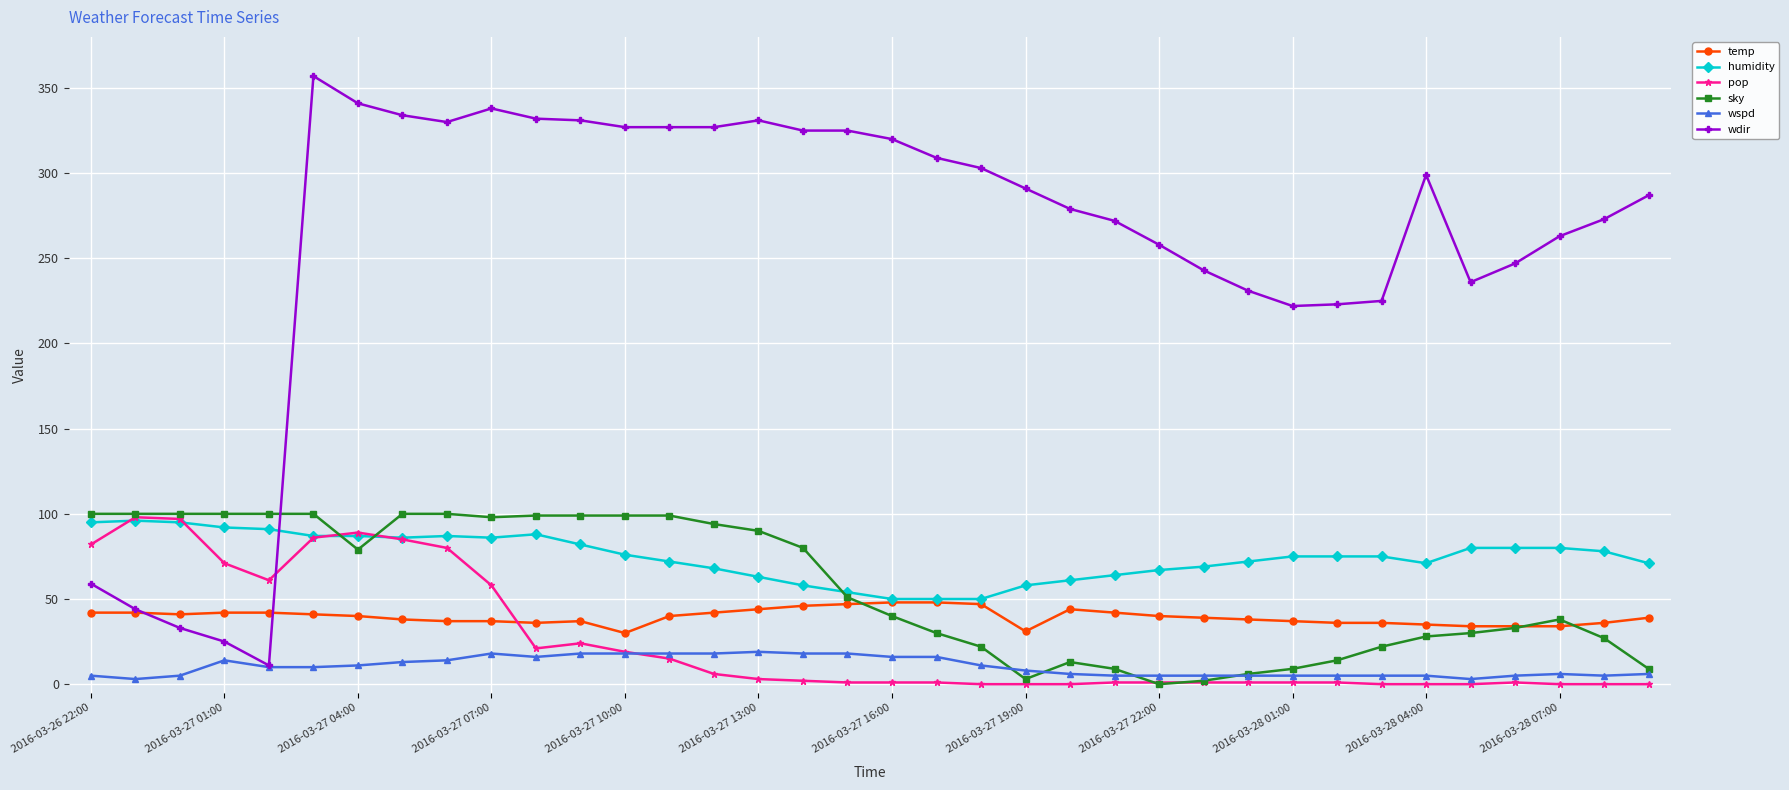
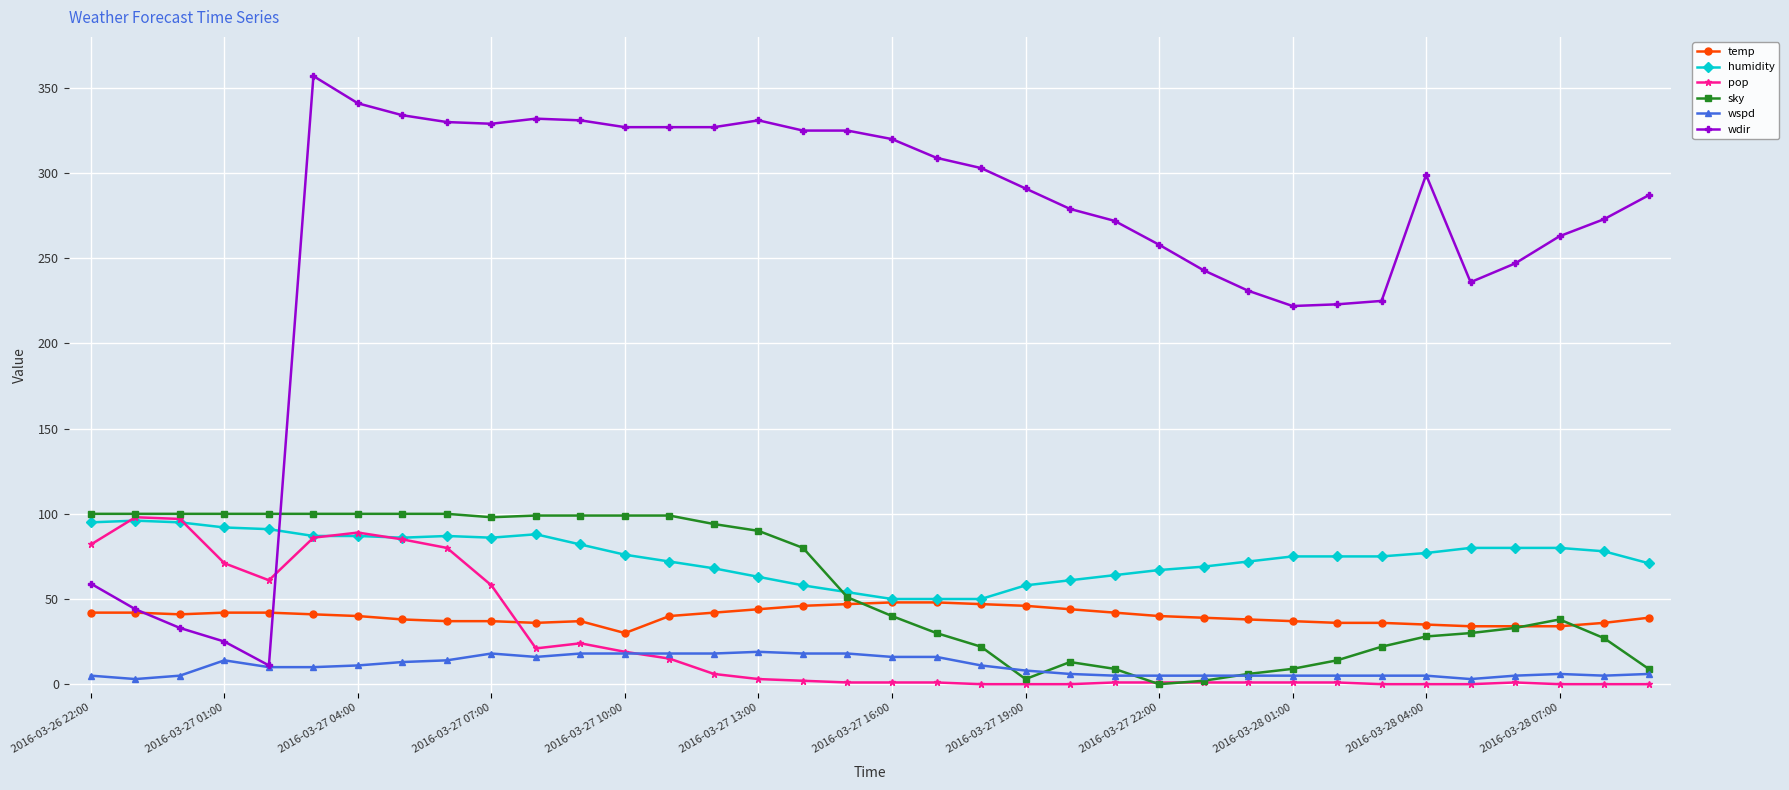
  {
    "temp": {
      "2016-03-26 22:00": 42,
      "2016-03-27 01:00": 42,
      "2016-03-27 04:00": 40,
      "2016-03-27 07:00": 37,
      "2016-03-27 10:00": 30,
      "2016-03-27 13:00": 44,
      "2016-03-27 16:00": 48,
-     "2016-03-27 19:00": 31,
+     "2016-03-27 19:00": 46,
      "2016-03-27 22:00": 40,
      "2016-03-28 01:00": 37,
      "2016-03-28 04:00": 35,
      "2016-03-28 07:00": 34
    },
    "humidity": {
      "2016-03-26 22:00": 95,
      "2016-03-27 01:00": 92,
      "2016-03-27 04:00": 87,
      "2016-03-27 07:00": 86,
      "2016-03-27 10:00": 76,
      "2016-03-27 13:00": 63,
      "2016-03-27 16:00": 50,
      "2016-03-27 19:00": 58,
      "2016-03-27 22:00": 67,
      "2016-03-28 01:00": 75,
-     "2016-03-28 04:00": 71,
+     "2016-03-28 04:00": 77,
      "2016-03-28 07:00": 80
    },
    "pop": {
      "2016-03-26 22:00": 82,
      "2016-03-27 01:00": 71,
      "2016-03-27 04:00": 89,
      "2016-03-27 07:00": 58,
      "2016-03-27 13:00": 3,
      "2016-03-27 16:00": 1,
      "2016-03-27 19:00": 0,
      "2016-03-28 01:00": 1,
      "2016-03-28 04:00": 0,
      "2016-03-28 07:00": 0
    },
    "sky": {
      "2016-03-26 22:00": 100,
      "2016-03-27 01:00": 100,
-     "2016-03-27 04:00": 79,
+     "2016-03-27 04:00": 100,
      "2016-03-27 07:00": 98,
      "2016-03-27 10:00": 99,
      "2016-03-27 13:00": 90,
      "2016-03-27 16:00": 40,
      "2016-03-27 19:00": 3,
      "2016-03-28 01:00": 9,
      "2016-03-28 04:00": 28,
      "2016-03-28 07:00": 38
    },
    "wspd": {
      "2016-03-26 22:00": 5,
      "2016-03-27 01:00": 14,
      "2016-03-27 04:00": 11,
      "2016-03-27 07:00": 18,
      "2016-03-27 13:00": 19,
      "2016-03-27 16:00": 16,
      "2016-03-27 19:00": 8,
      "2016-03-27 22:00": 5,
      "2016-03-28 01:00": 5,
      "2016-03-28 04:00": 5,
      "2016-03-28 07:00": 6
    },
    "wdir": {
      "2016-03-26 22:00": 59,
      "2016-03-27 01:00": 25,
      "2016-03-27 04:00": 341,
-     "2016-03-27 07:00": 338,
+     "2016-03-27 07:00": 329,
      "2016-03-27 10:00": 327,
      "2016-03-27 13:00": 331,
      "2016-03-27 16:00": 320,
      "2016-03-27 19:00": 291,
      "2016-03-27 22:00": 258,
      "2016-03-28 01:00": 222,
      "2016-03-28 04:00": 299,
      "2016-03-28 07:00": 263
    }
  }
